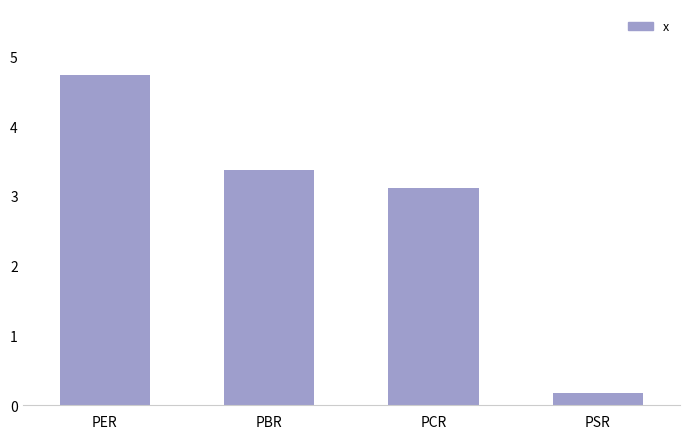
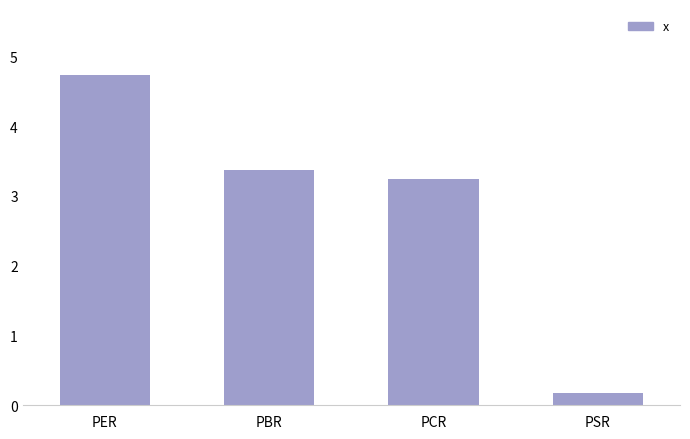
  {
    "PER": 4.7,
    "PBR": 3.4,
-   "PCR": 3.1,
+   "PCR": 3.2,
    "PSR": 0.2
  }
